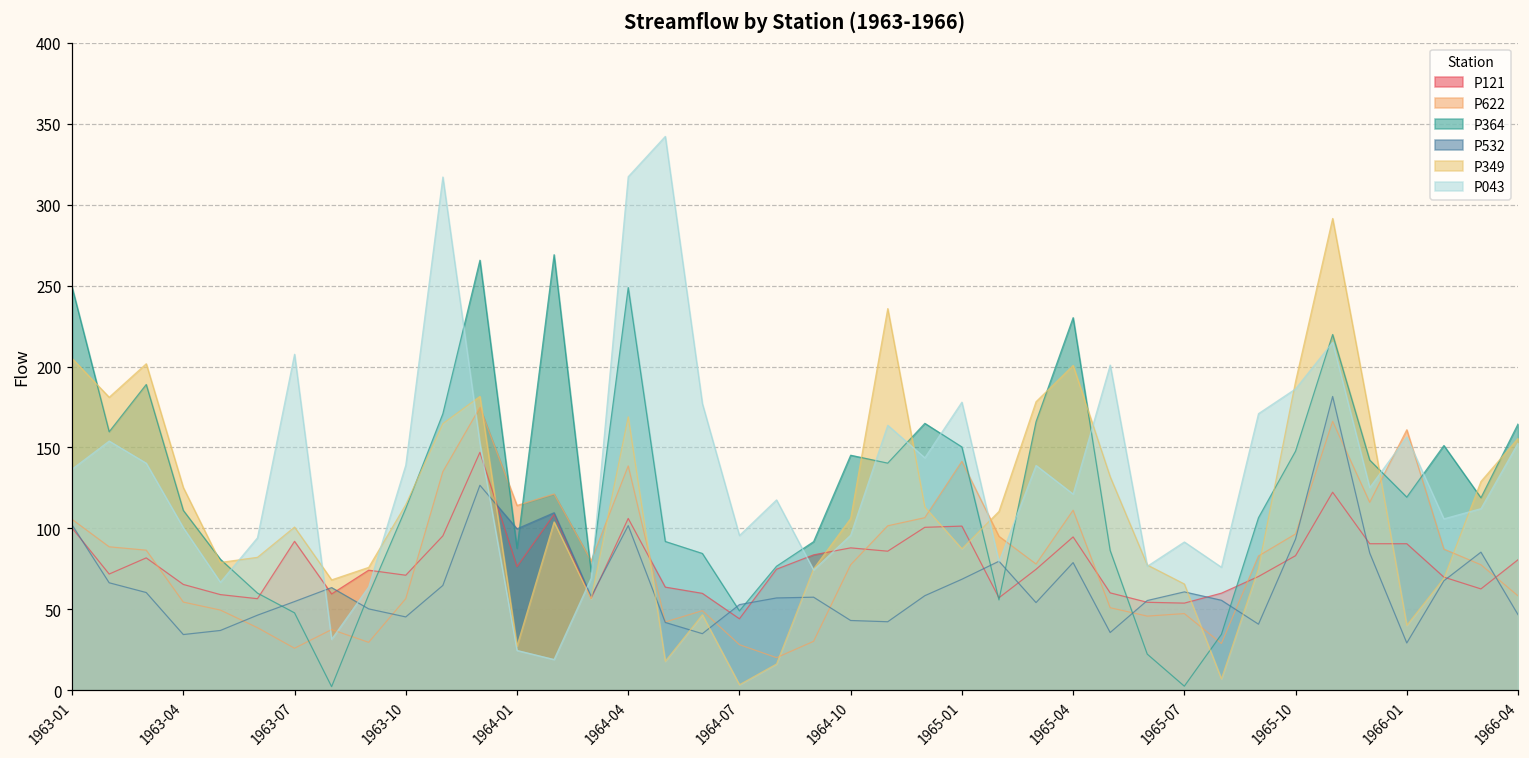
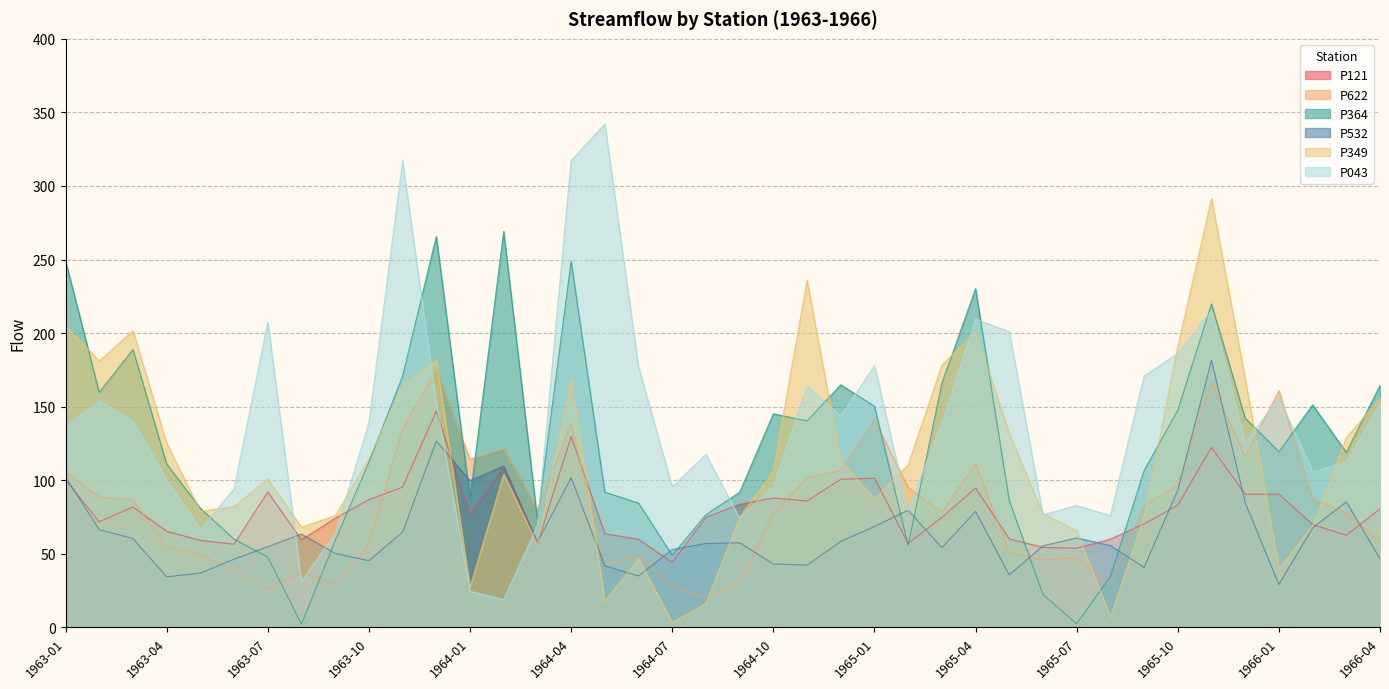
  {
    "P121": {
      "1963-01": 100,
      "1963-04": 65,
      "1963-07": 92,
-     "1963-10": 71,
+     "1963-10": 87,
      "1964-01": 76,
-     "1964-04": 106,
+     "1964-04": 130,
      "1964-07": 44,
      "1964-10": 88,
      "1965-01": 101,
      "1965-04": 95,
      "1965-07": 54,
      "1965-10": 83,
      "1966-01": 91,
      "1966-04": 81
    },
    "P043": {
      "1963-01": 137,
      "1963-04": 100,
      "1963-07": 208,
      "1963-10": 139,
      "1964-01": 25,
      "1964-04": 317,
      "1964-07": 96,
      "1964-10": 96,
      "1965-01": 178,
-     "1965-04": 121,
-     "1965-07": 92,
+     "1965-04": 210,
+     "1965-07": 83,
      "1965-10": 186,
      "1966-01": 157,
      "1966-04": 153
    }
  }
